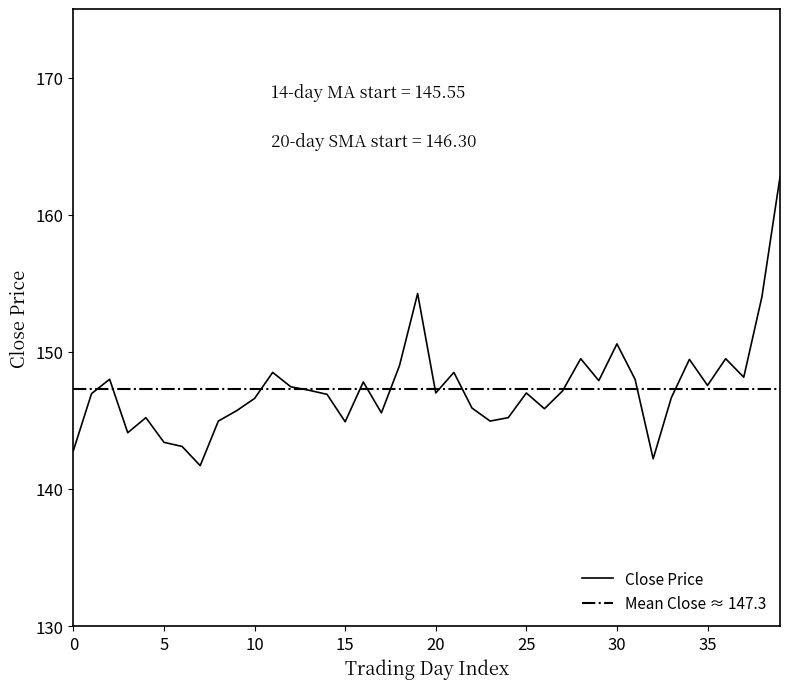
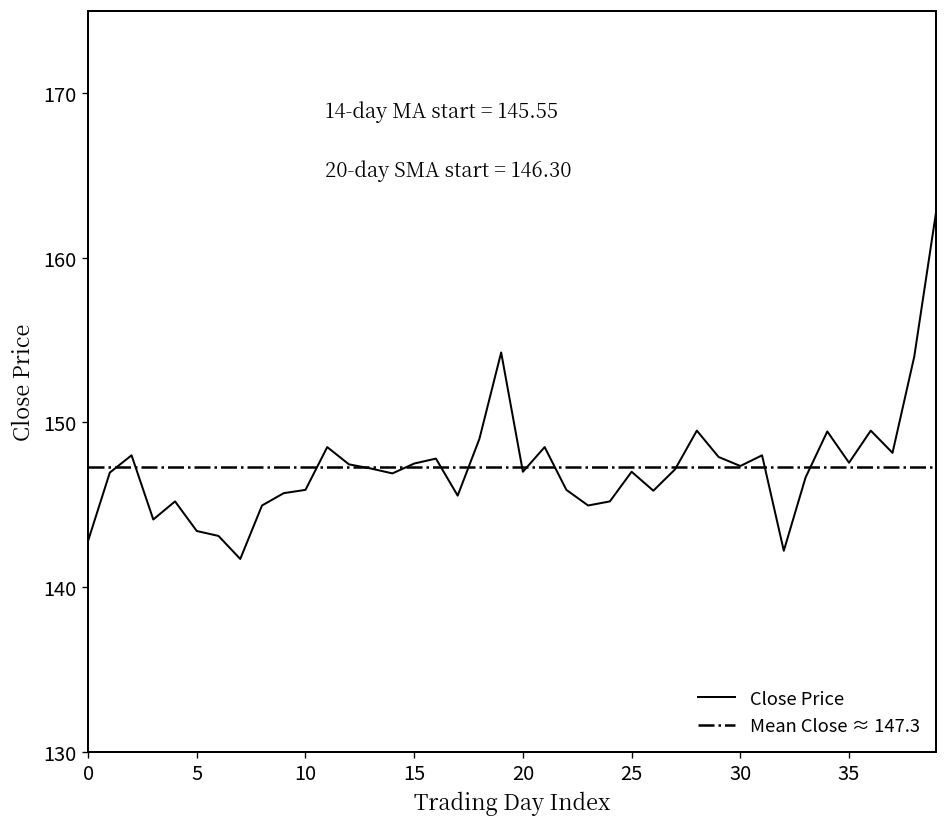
  {
    "0": 142.8,
    "5": 143.4,
-   "10": 146.6,
-   "15": 144.9,
+   "10": 145.9,
+   "15": 147.5,
    "20": 147.0,
    "25": 147.0,
-   "30": 150.6,
+   "30": 147.4,
    "35": 147.6
  }
